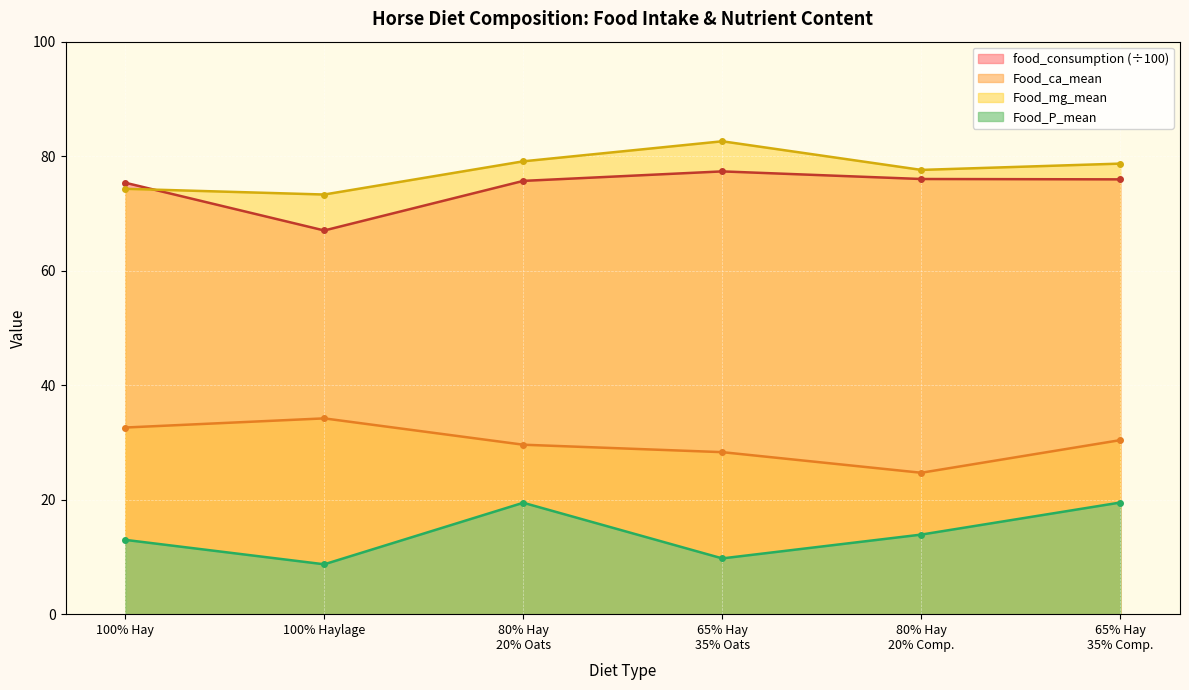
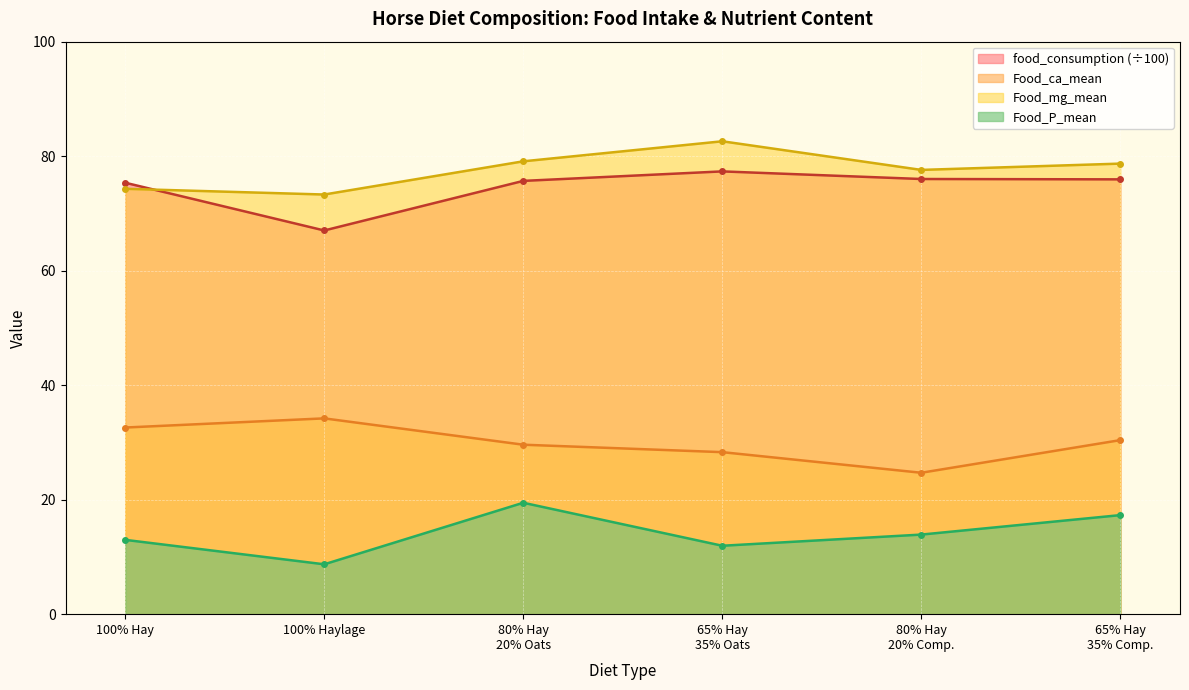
  {
    "Food_P_mean": {
      "100% Hay": 13,
      "100% Haylage": 9,
      "80% Hay 20% Oats": 19,
-     "65% Hay 35% Oats": 10,
+     "65% Hay 35% Oats": 12,
      "80% Hay 20% Comp.": 14,
-     "65% Hay 35% Comp.": 20
+     "65% Hay 35% Comp.": 17
    }
  }
